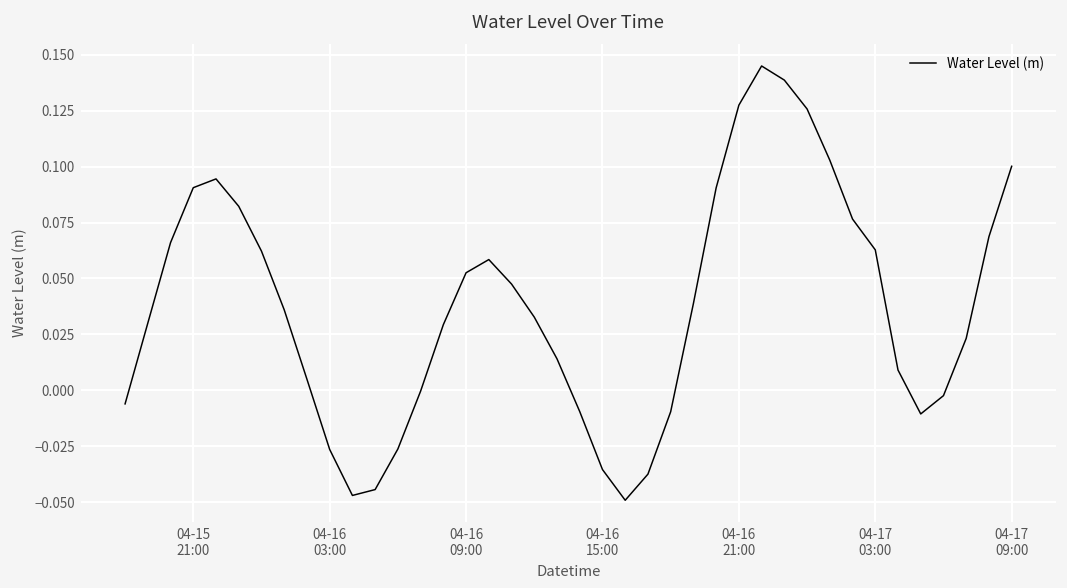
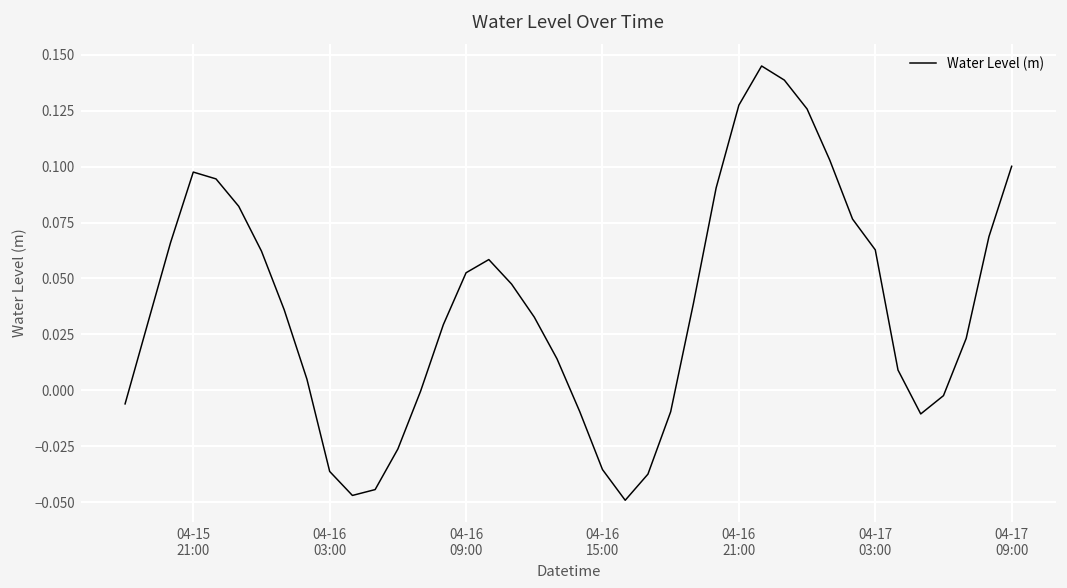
  {
-   "04-15 21:00": 0.091,
-   "04-16 03:00": -0.026,
+   "04-15 21:00": 0.098,
+   "04-16 03:00": -0.036,
    "04-16 09:00": 0.053,
    "04-16 15:00": -0.035,
    "04-16 21:00": 0.128,
    "04-17 03:00": 0.063,
    "04-17 09:00": 0.100
  }
